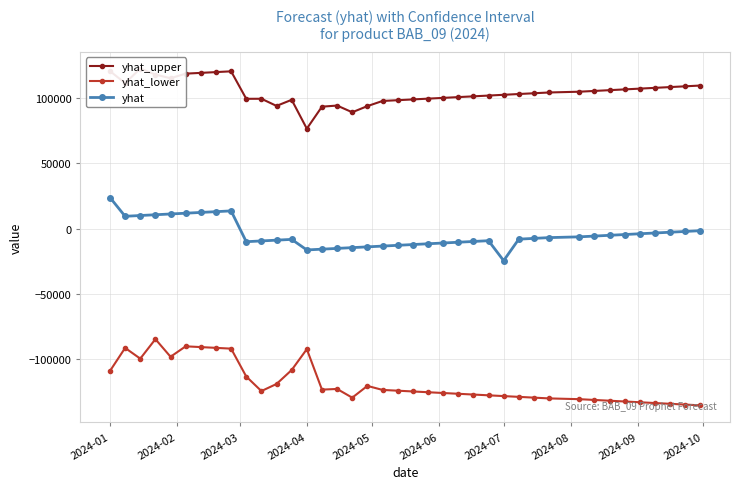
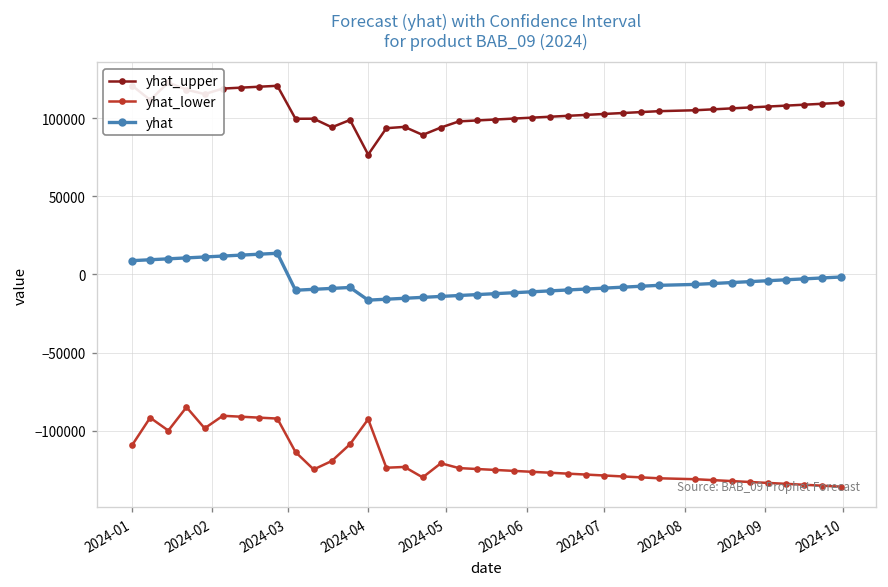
  {
    "yhat_upper": {
      "2024-04": 77000,
      "2024-07": 103000
    },
    "yhat_lower": {
      "2024-01": -109000,
      "2024-04": -93000,
      "2024-07": -129000
    },
    "yhat": {
-     "2024-01": 24000,
+     "2024-01": 9000,
      "2024-04": -16000,
-     "2024-07": -25000
+     "2024-07": -9000
    }
  }
